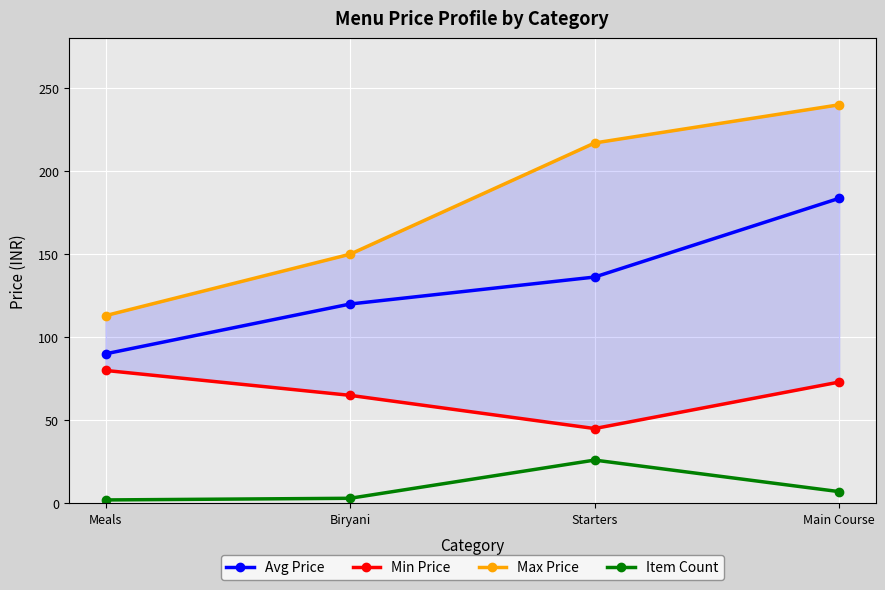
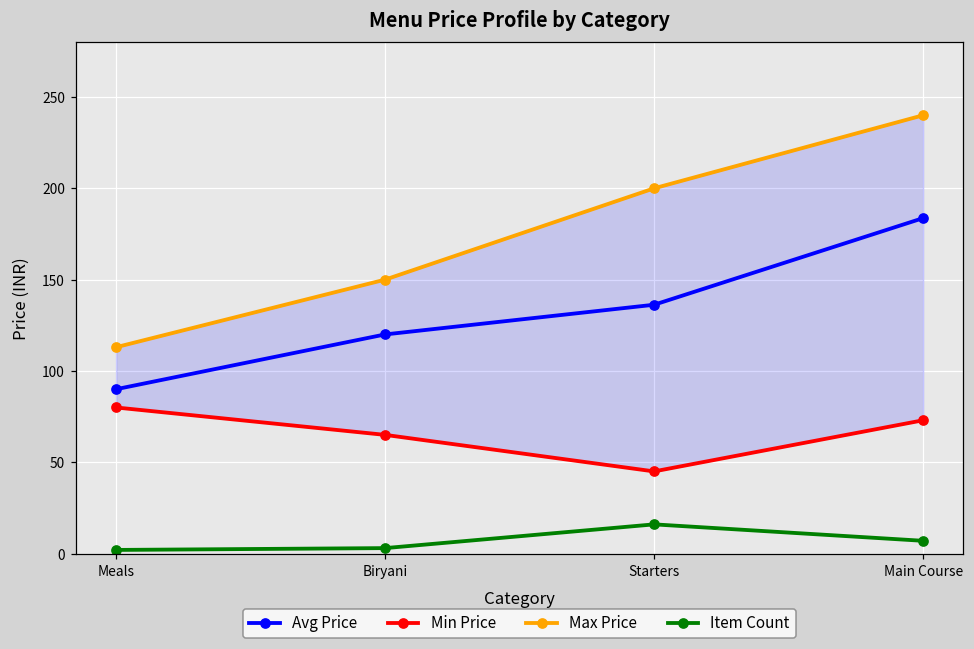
  {
    "Avg Price": {
      "Meals": 90,
      "Biryani": 120,
      "Starters": 136,
      "Main Course": 184
    },
    "Min Price": {
      "Meals": 80,
      "Biryani": 65,
      "Starters": 45,
      "Main Course": 73
    },
    "Max Price": {
      "Meals": 113,
      "Biryani": 150,
-     "Starters": 217,
+     "Starters": 200,
      "Main Course": 240
    },
    "Item Count": {
      "Meals": 2,
      "Biryani": 3,
-     "Starters": 26,
+     "Starters": 16,
      "Main Course": 7
    }
  }
